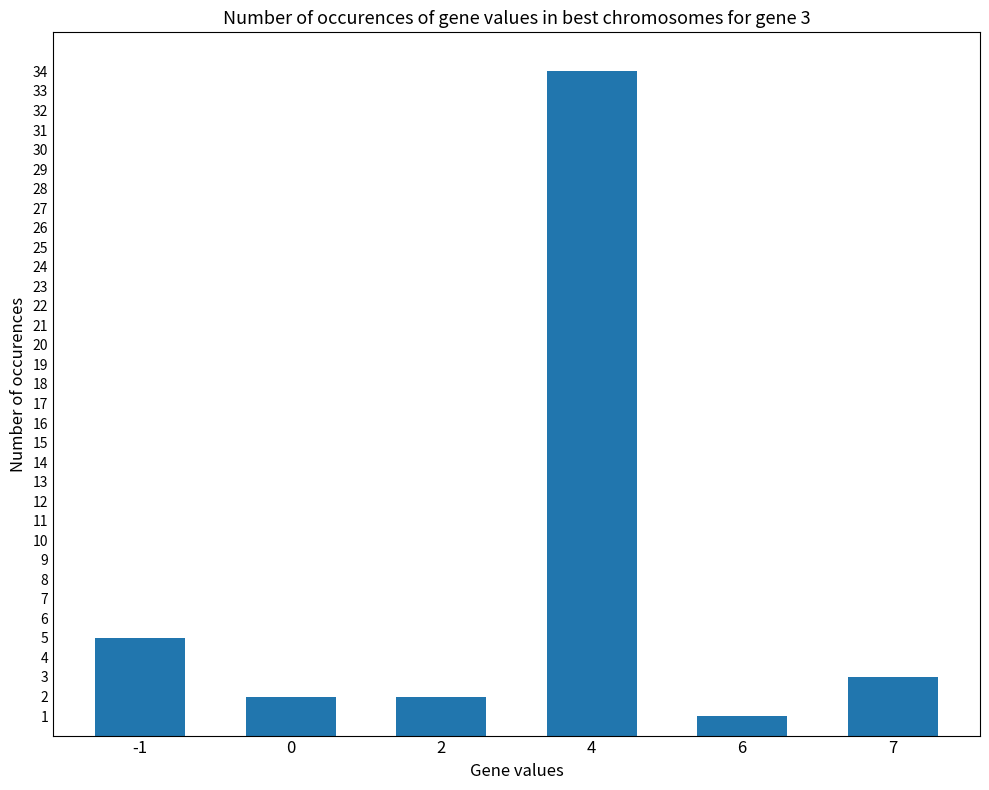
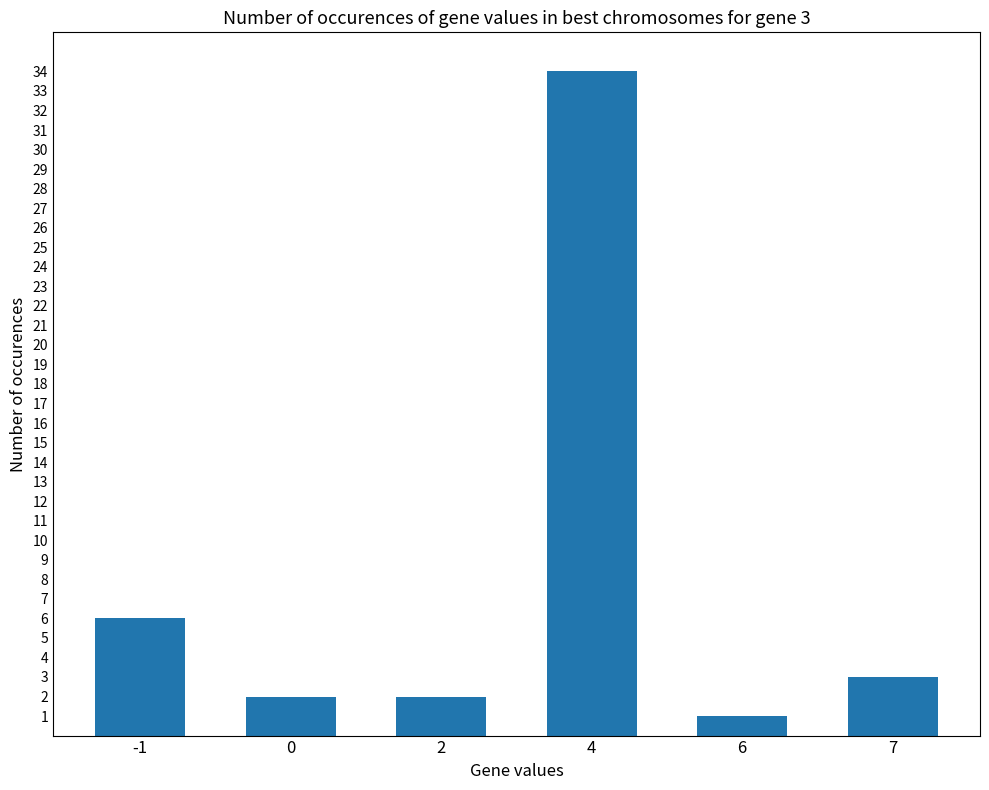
  {
-   "-1": 5,
+   "-1": 6,
    "0": 2,
    "2": 2,
    "4": 34,
    "6": 1,
    "7": 3
  }
